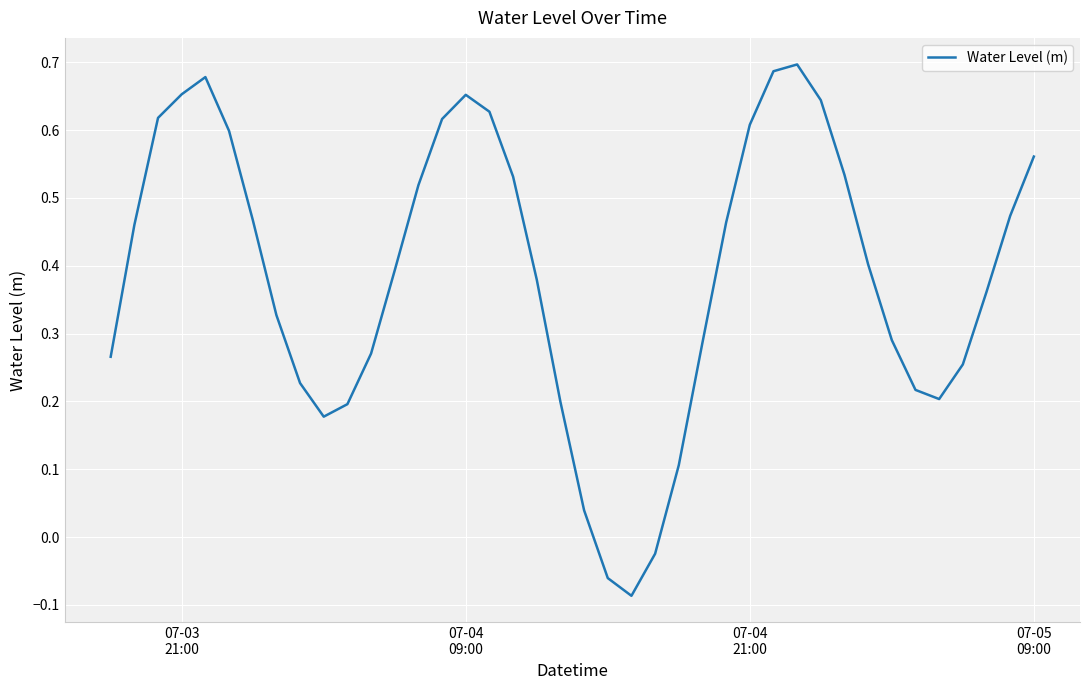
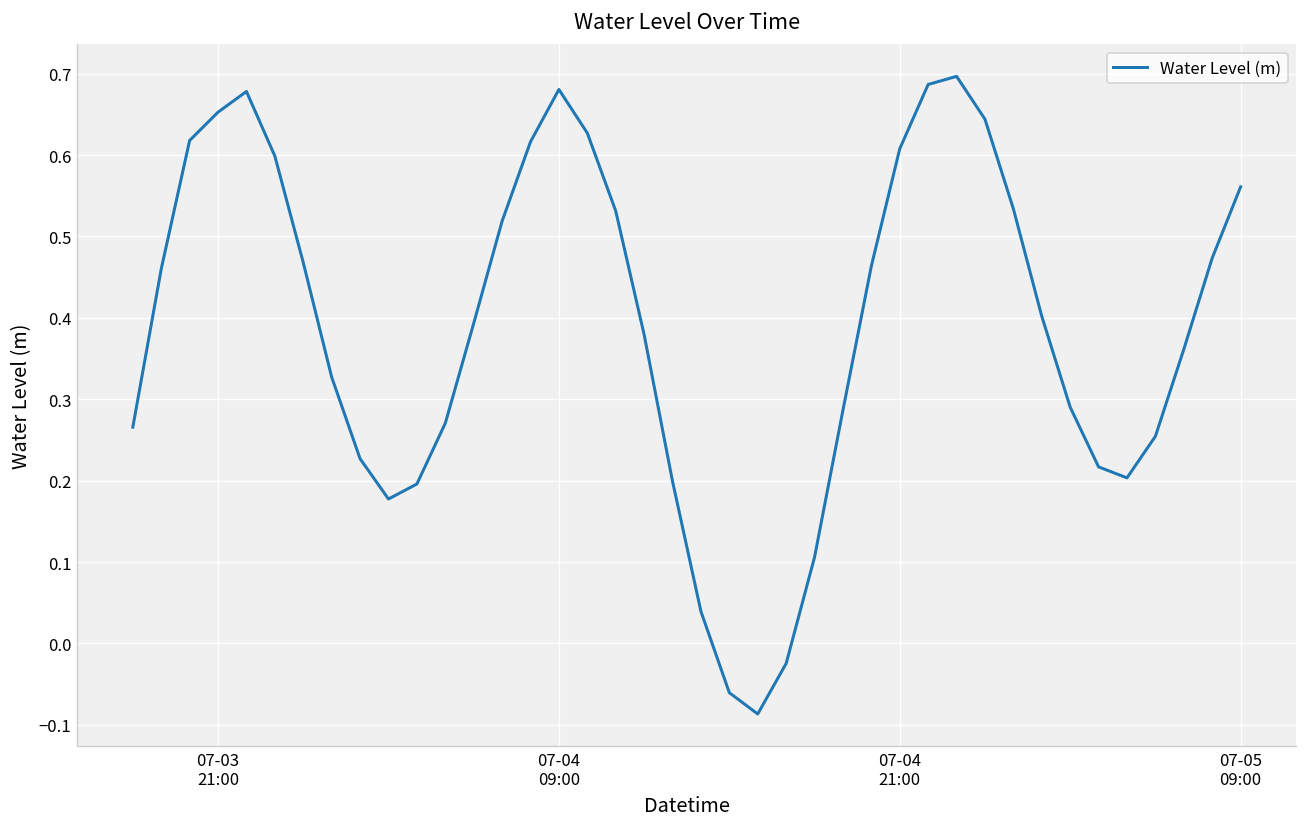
  {
    "07-03 21:00": 0.65,
-   "07-04 09:00": 0.65,
+   "07-04 09:00": 0.68,
    "07-04 21:00": 0.61,
    "07-05 09:00": 0.56
  }
